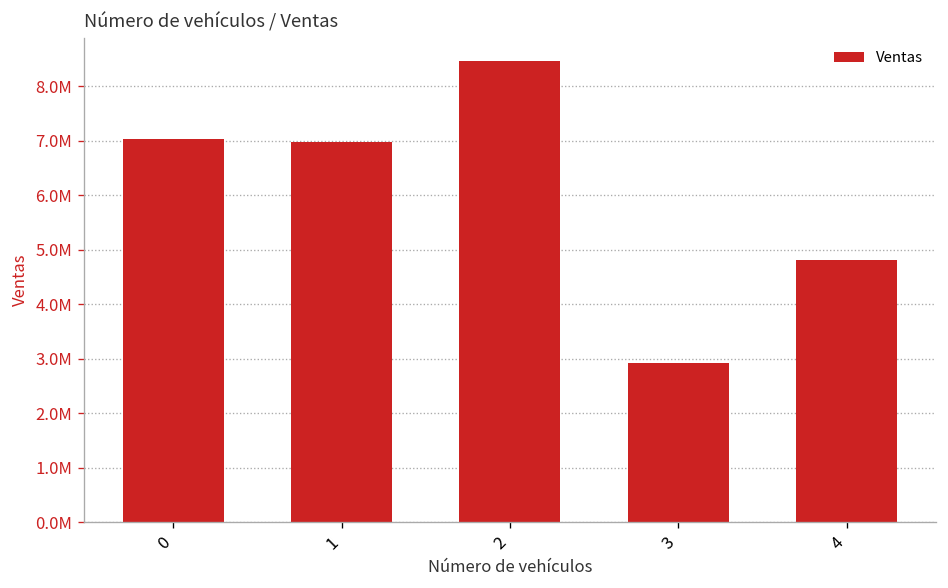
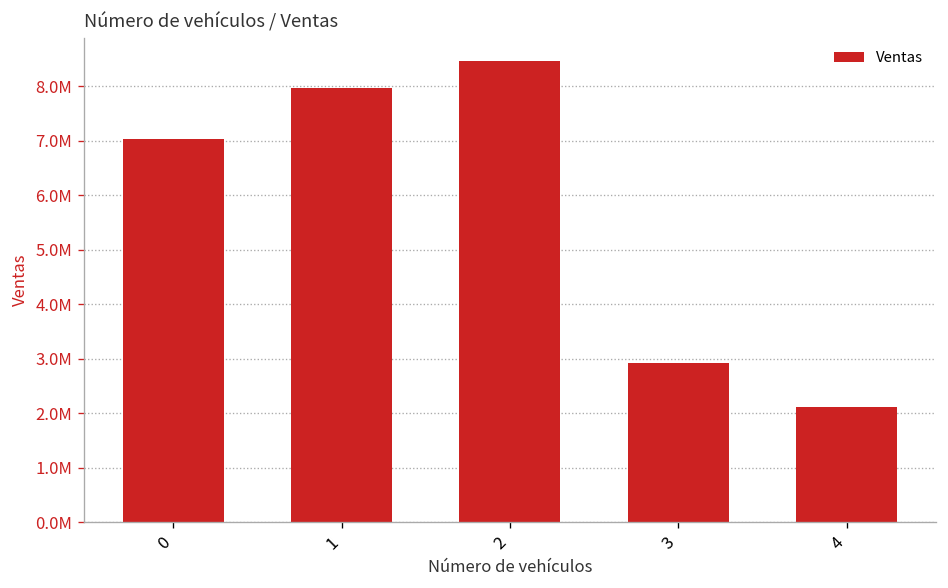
  {
    "0": 7000000,
-   "1": 7000000,
+   "1": 8000000,
    "2": 8500000,
    "3": 2900000,
-   "4": 4800000
+   "4": 2100000
  }
